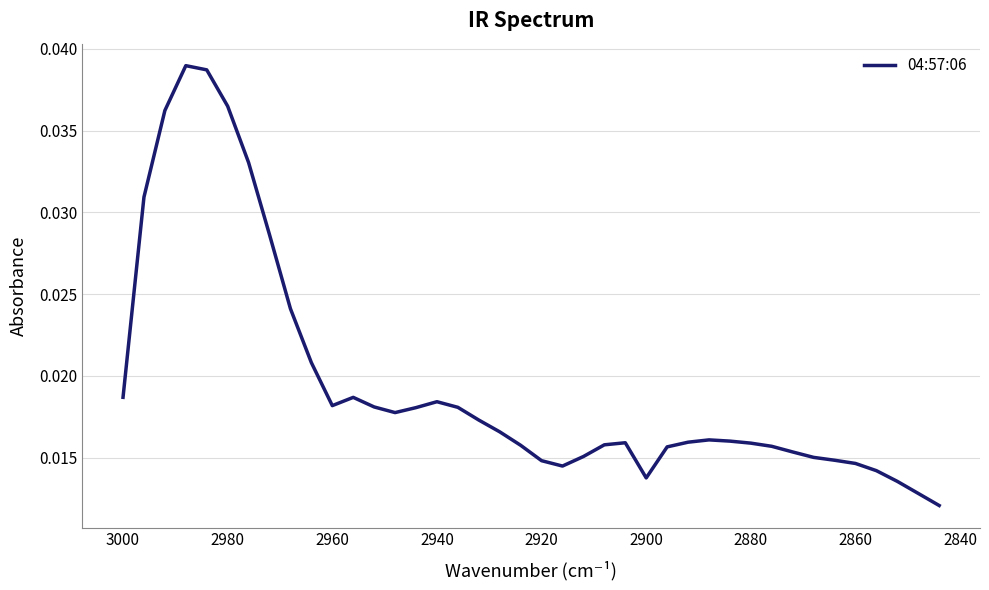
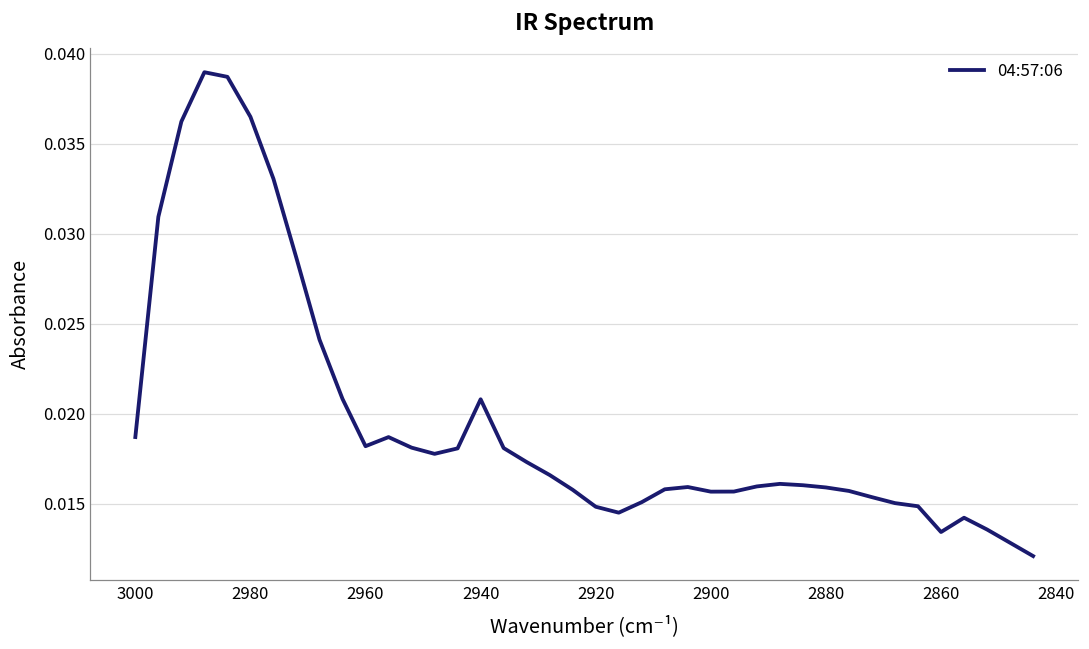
  {
    "3000": 0.0187,
    "2980": 0.0365,
    "2960": 0.0182,
-   "2940": 0.0184,
+   "2940": 0.0208,
    "2920": 0.0148,
-   "2900": 0.0138,
+   "2900": 0.0157,
    "2880": 0.0159,
-   "2860": 0.0147
+   "2860": 0.0134
  }
